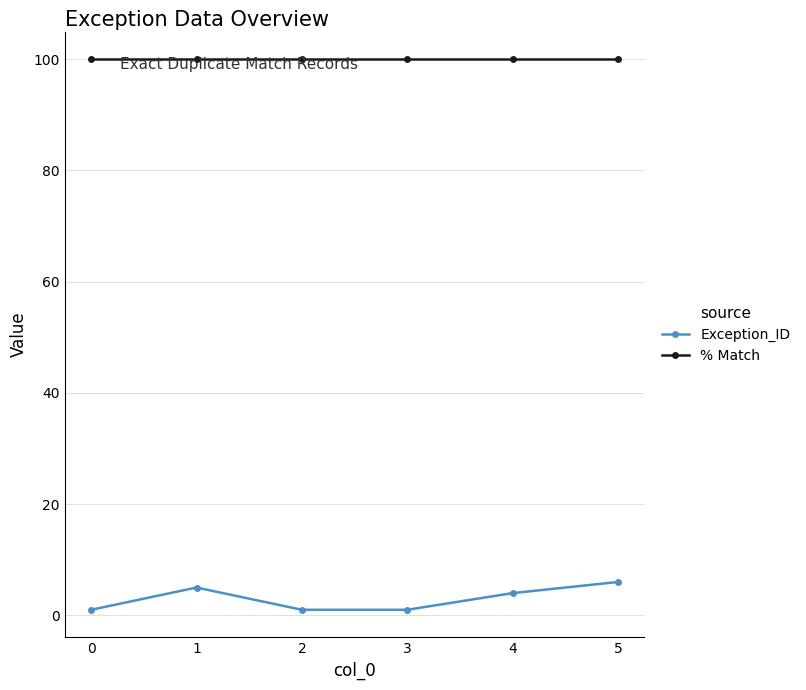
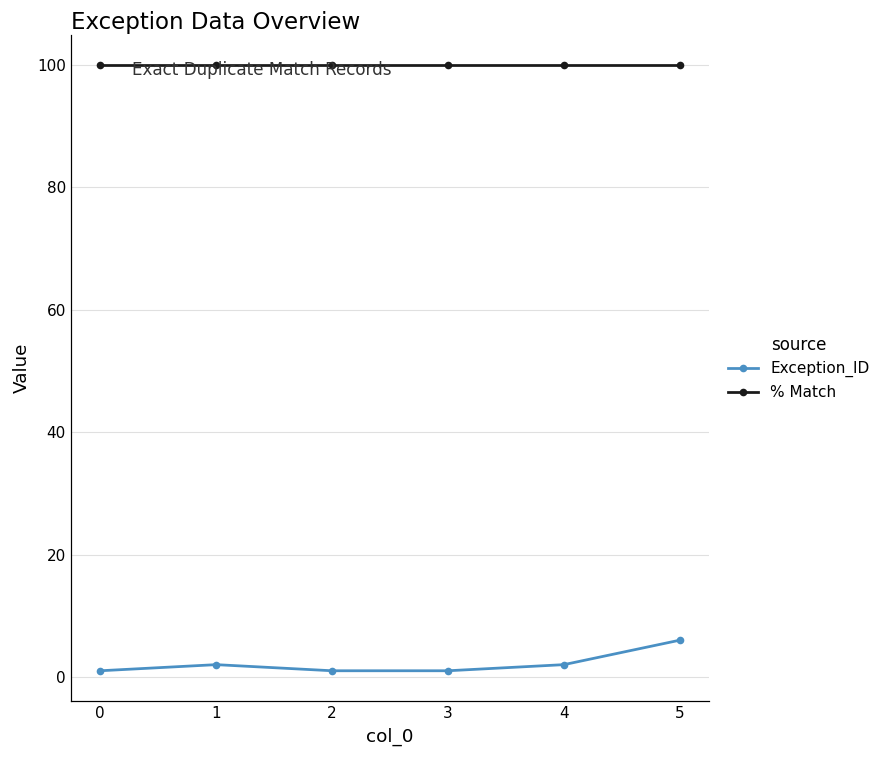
  {
    "Exception_ID": {
      "0": 1,
-     "1": 5,
+     "1": 2,
      "2": 1,
      "3": 1,
-     "4": 4,
+     "4": 2,
      "5": 6
    },
    "% Match": {
      "0": 100,
      "1": 100,
      "2": 100,
      "3": 100,
      "4": 100,
      "5": 100
    }
  }
